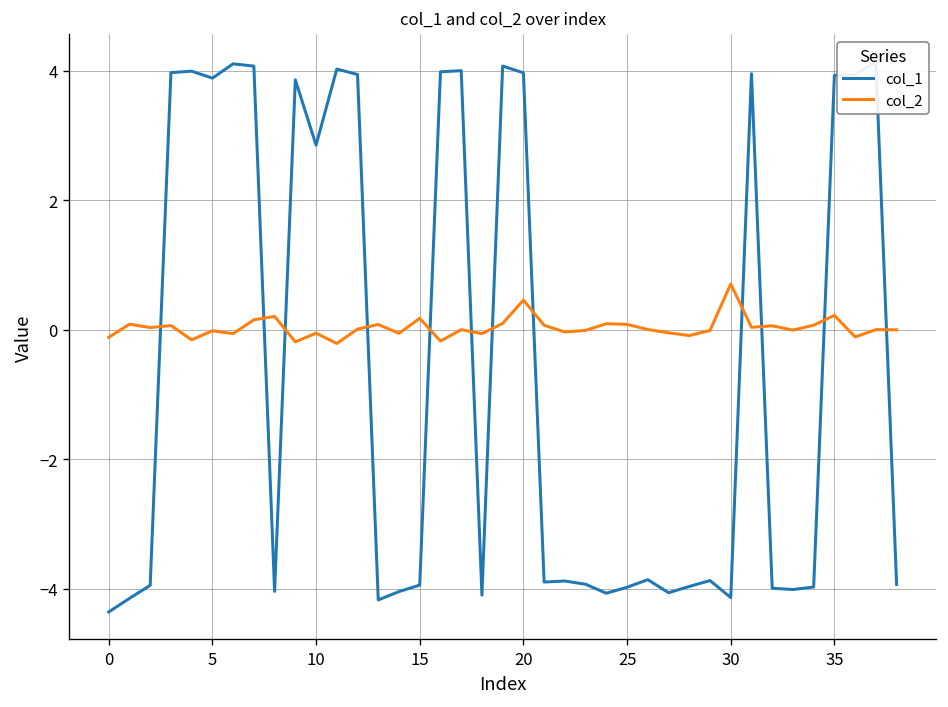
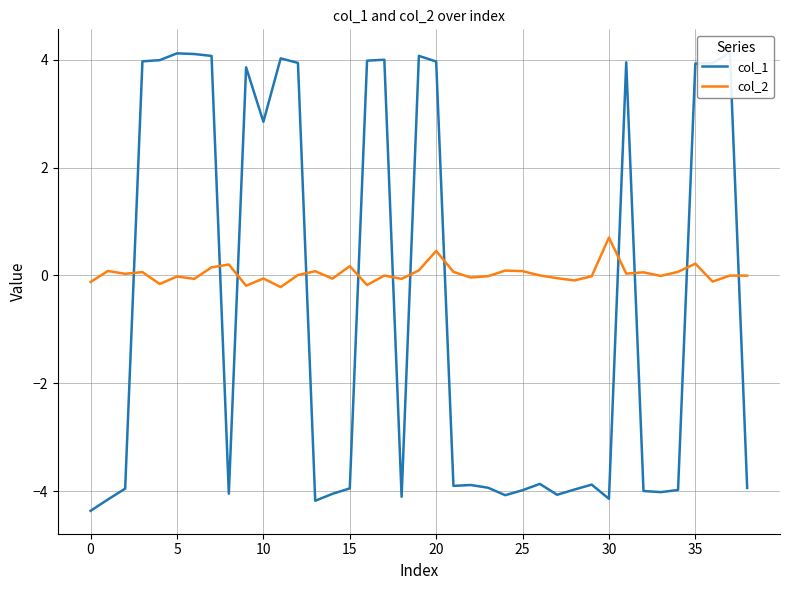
  {
    "col_1": {
      "0": -4.4,
-     "5": 3.9,
+     "5": 4.1,
      "10": 2.8,
      "15": -3.9,
      "20": 4.0,
      "25": -4.0,
      "30": -4.1,
      "35": 3.9
    },
    "col_2": {
      "0": -0.1,
      "5": 0.0,
      "10": -0.1,
      "15": 0.2,
      "20": 0.5,
      "25": 0.1,
      "30": 0.7,
      "35": 0.2
    }
  }
